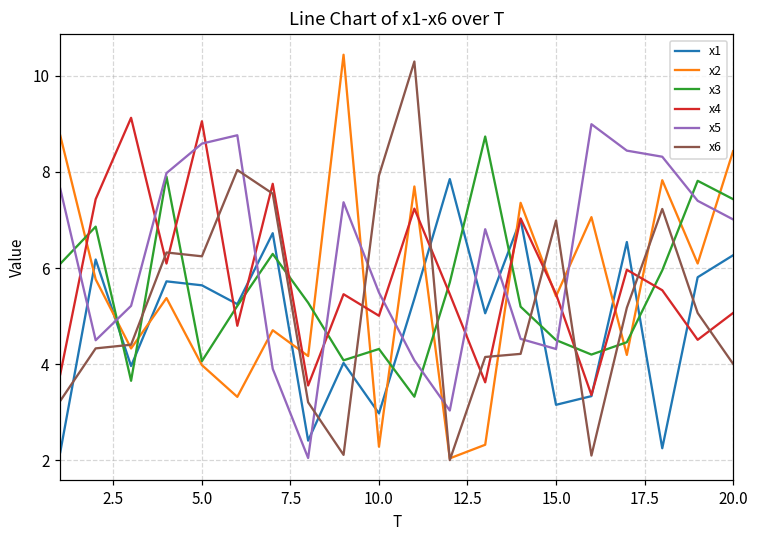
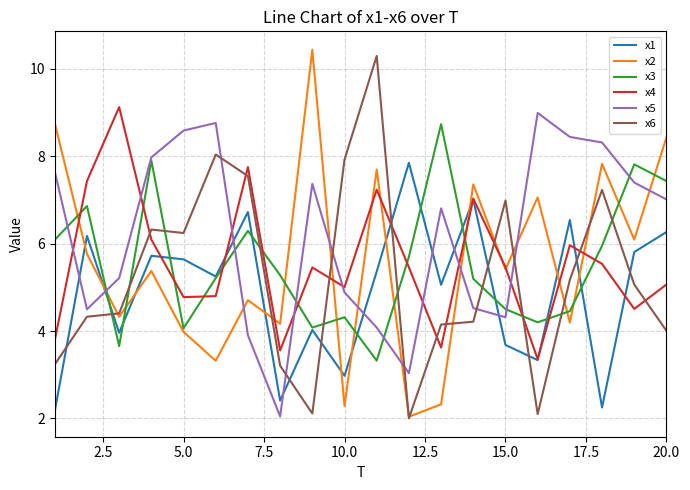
  {
    "x1": {
      "5.0": 5.6,
      "10.0": 3.0,
-     "15.0": 3.2,
+     "15.0": 3.7,
      "20.0": 6.3
    },
    "x2": {
      "5.0": 4.0,
      "10.0": 2.3,
      "20.0": 8.4
    },
    "x3": {
      "5.0": 4.1,
      "10.0": 4.3,
      "15.0": 4.5,
      "20.0": 7.4
    },
    "x4": {
-     "5.0": 9.1,
+     "5.0": 4.8,
      "10.0": 5.0,
      "20.0": 5.1
    },
    "x5": {
      "5.0": 8.6,
-     "10.0": 5.5,
+     "10.0": 4.9,
      "15.0": 4.3,
      "20.0": 7.0
    },
    "x6": {
      "5.0": 6.2,
      "10.0": 7.9,
      "15.0": 7.0,
      "20.0": 4.0
    }
  }
